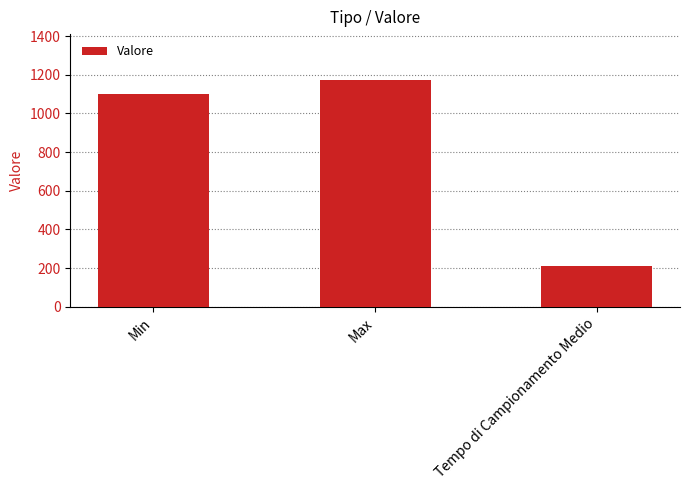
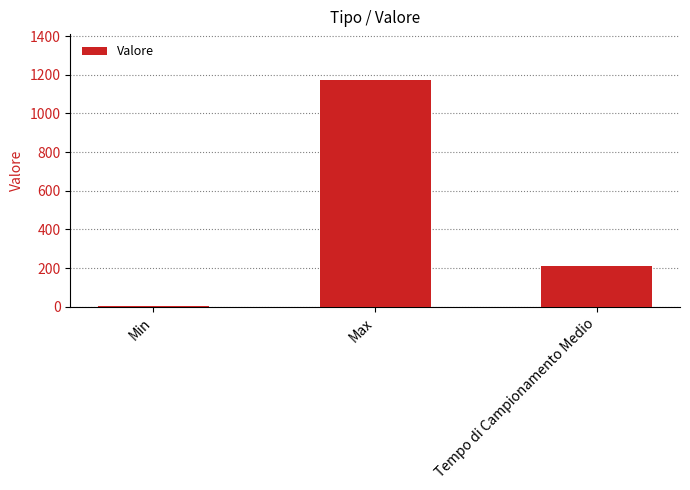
  {
-   "Min": 1100,
+   "Min": 0,
    "Max": 1180,
    "Tempo di Campionamento Medio": 210
  }
